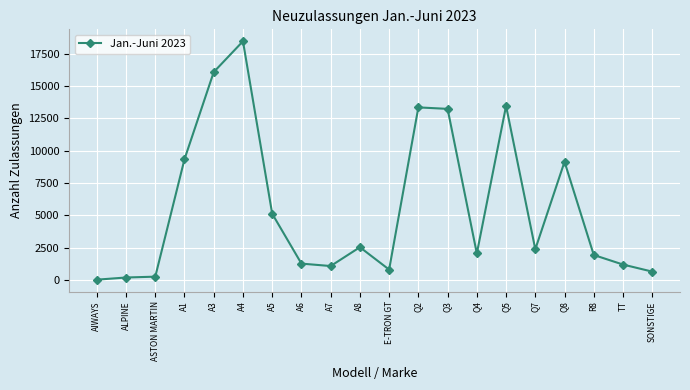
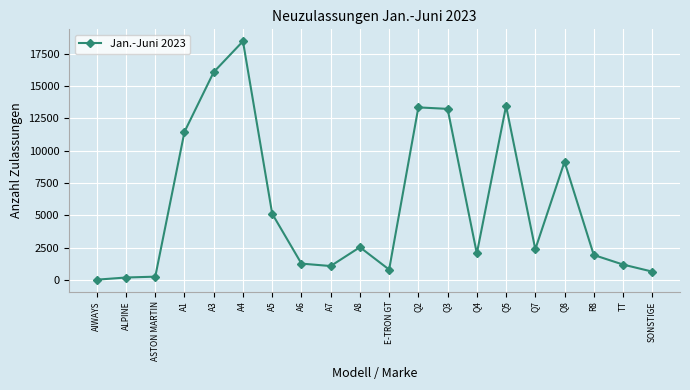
  {
    "AIWAYS": 0,
    "ALPINE": 200,
    "ASTON MARTIN": 300,
-   "A1": 9300,
+   "A1": 11500,
    "A3": 16100,
    "A4": 18500,
    "A5": 5100,
    "A6": 1300,
    "A7": 1100,
    "A8": 2500,
    "E-TRON GT": 800,
    "Q2": 13400,
    "Q3": 13200,
    "Q4": 2100,
    "Q5": 13500,
    "Q7": 2400,
    "Q8": 9200,
    "R8": 1900,
    "TT": 1200,
    "SONSTIGE": 700
  }
